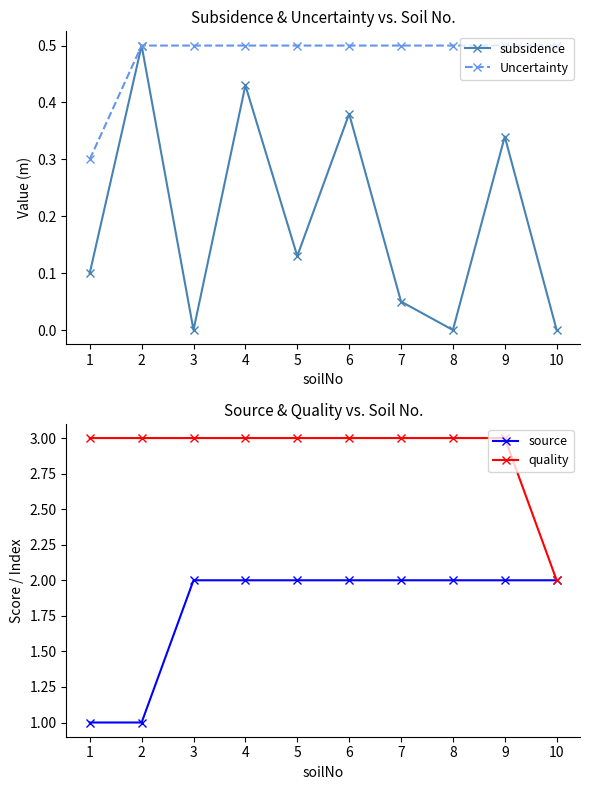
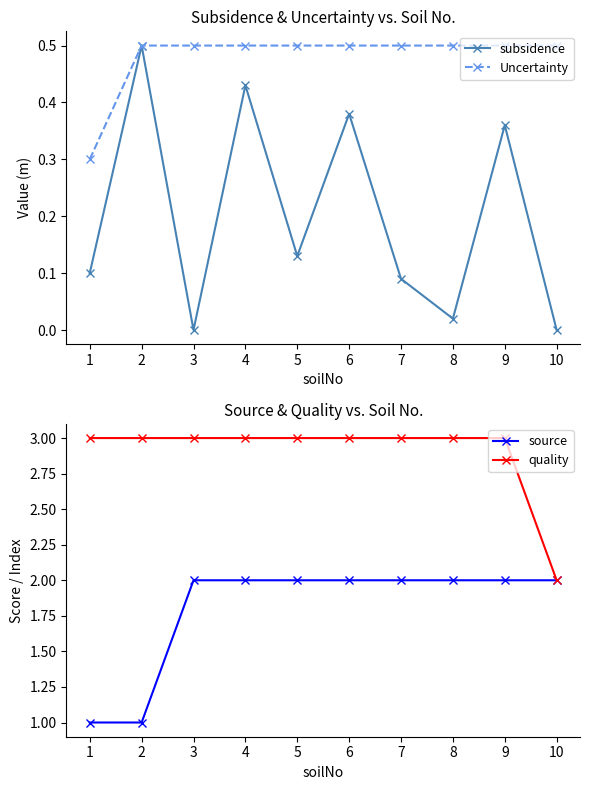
  {
    "Subsidence & Uncertainty vs. Soil No.": {
      "subsidence": {
        "1": 0.10,
        "3": 0.00,
        "4": 0.43,
        "5": 0.13,
        "6": 0.38,
-       "7": 0.05,
-       "8": 0.00,
-       "9": 0.34,
+       "7": 0.09,
+       "8": 0.02,
+       "9": 0.36,
        "10": 0.00
      },
      "Uncertainty": {
        "1": 0.30,
        "3": 0.50,
        "4": 0.50,
        "5": 0.50,
        "6": 0.50,
        "7": 0.50,
        "8": 0.50
      }
    },
    "Source & Quality vs. Soil No.": {
      "source": {
        "1": 1.00,
        "2": 1.00,
        "3": 2.00,
        "4": 2.00,
        "5": 2.00,
        "6": 2.00,
        "7": 2.00,
        "8": 2.00,
        "9": 2.00
      },
      "quality": {
        "1": 3.00,
        "2": 3.00,
        "3": 3.00,
        "4": 3.00,
        "5": 3.00,
        "6": 3.00,
        "7": 3.00,
        "8": 3.00
      }
    }
  }
